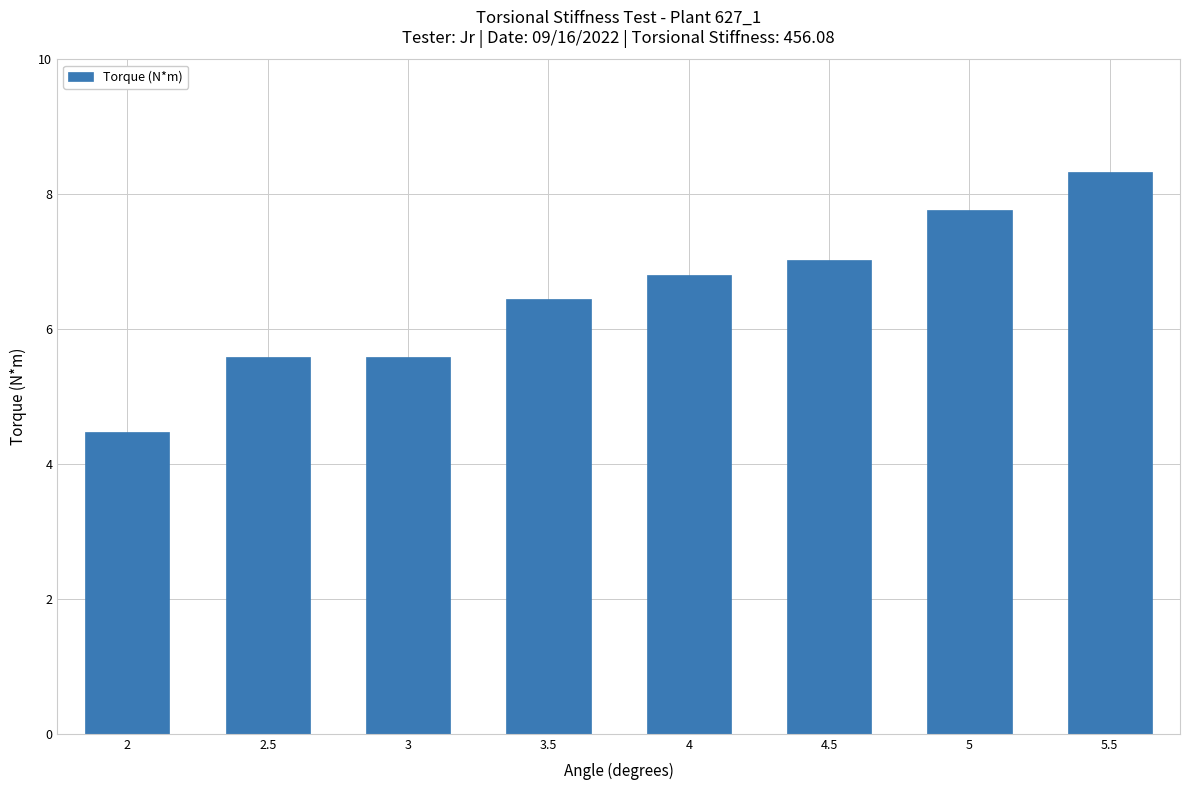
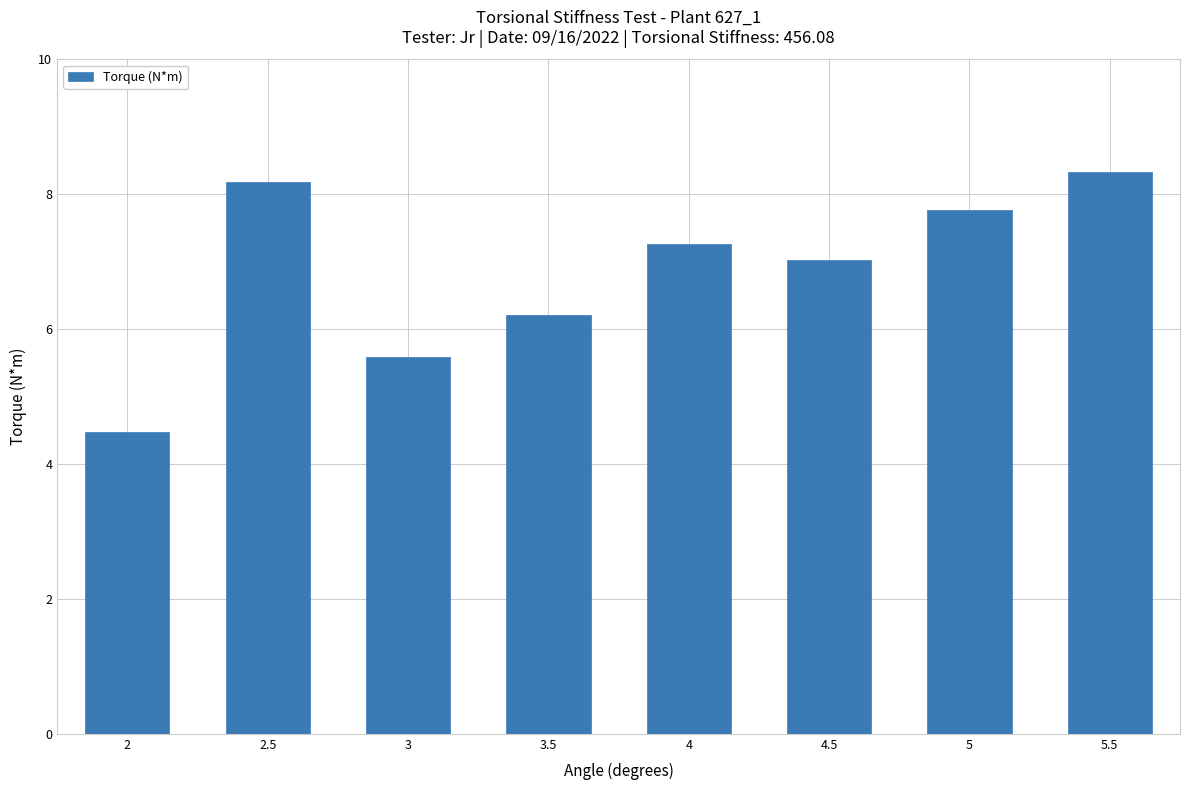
  {
    "2": 4.5,
-   "2.5": 5.6,
+   "2.5": 8.2,
    "3": 5.6,
-   "3.5": 6.5,
-   "4": 6.8,
+   "3.5": 6.2,
+   "4": 7.3,
    "4.5": 7.0,
    "5": 7.8,
    "5.5": 8.3
  }
